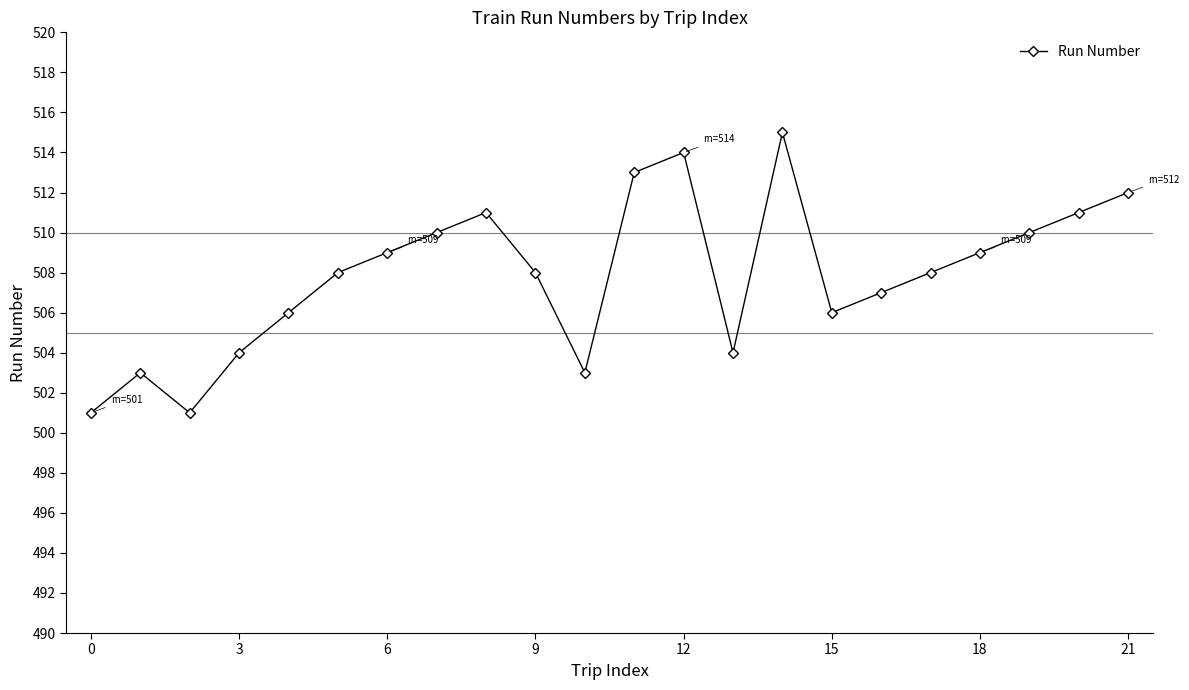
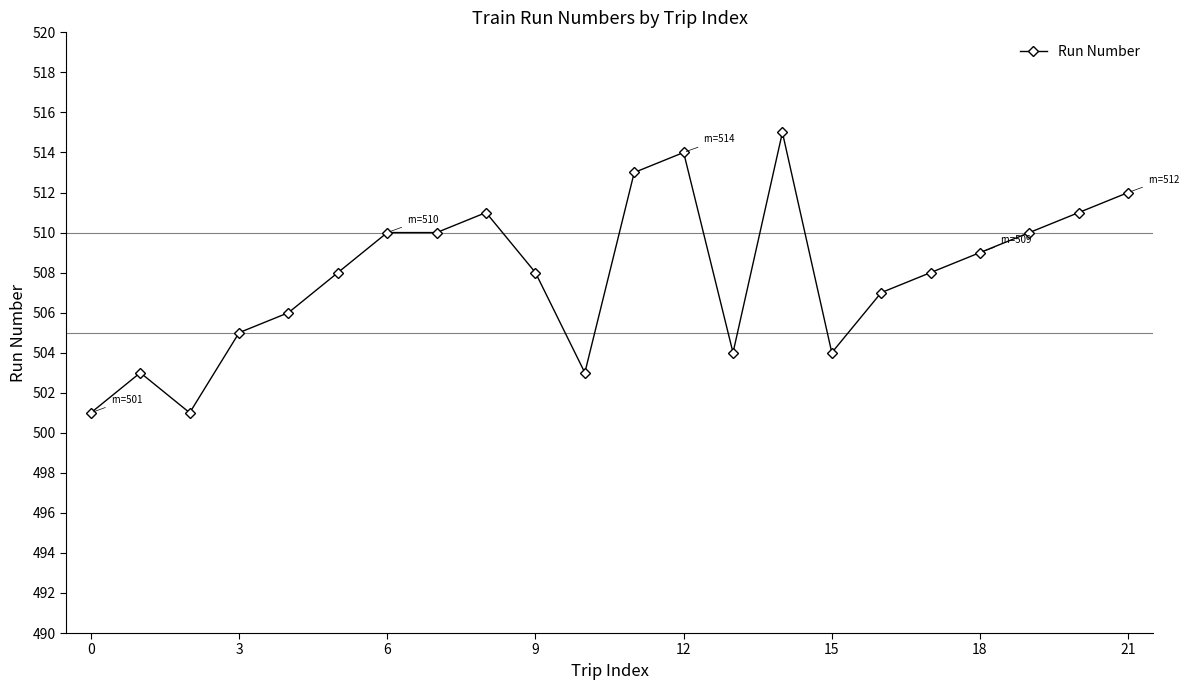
  {
    "0": 501,
-   "3": 504,
-   "6": 509,
+   "3": 505,
+   "6": 510,
    "12": 514,
-   "15": 506,
+   "15": 504,
    "21": 512
  }
